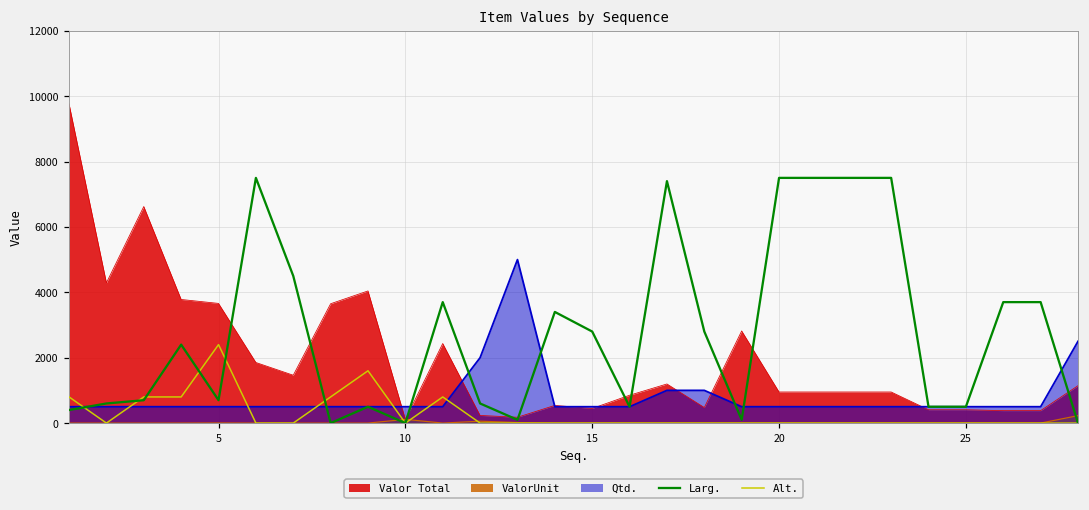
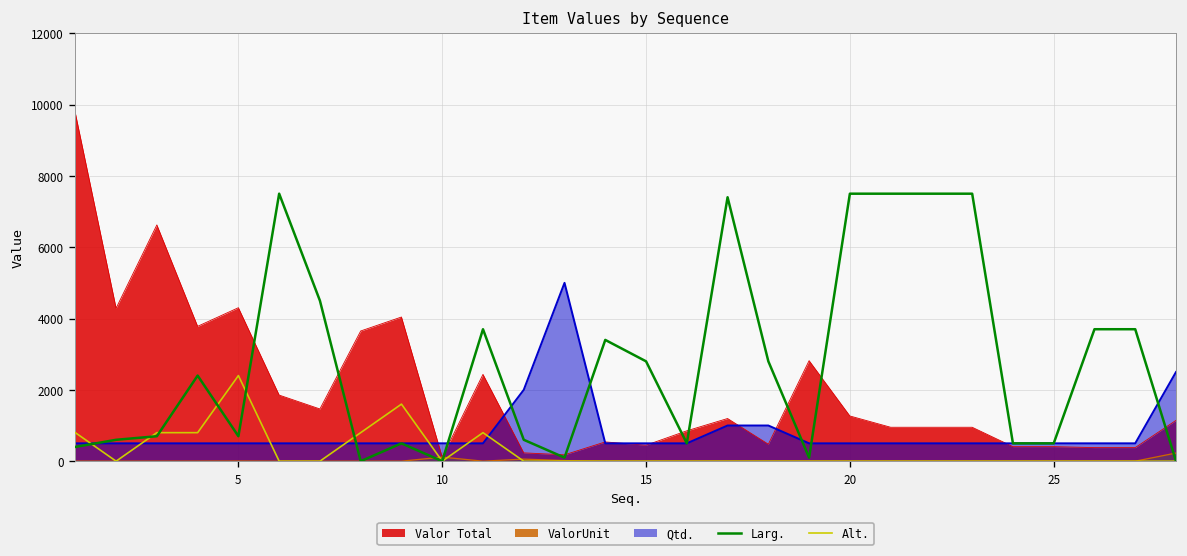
  {
    "Valor Total": {
-     "5": 3700,
-     "20": 1000,
+     "5": 4300,
+     "20": 1300,
      "25": 400
    },
    "ValorUnit": {
      "5": 0
    },
    "Qtd.": {
      "5": 500,
      "10": 500,
      "20": 500
    },
    "Larg.": {
      "5": 700,
      "15": 2800,
      "20": 7500
    },
    "Alt.": {
      "5": 2400
    }
  }
